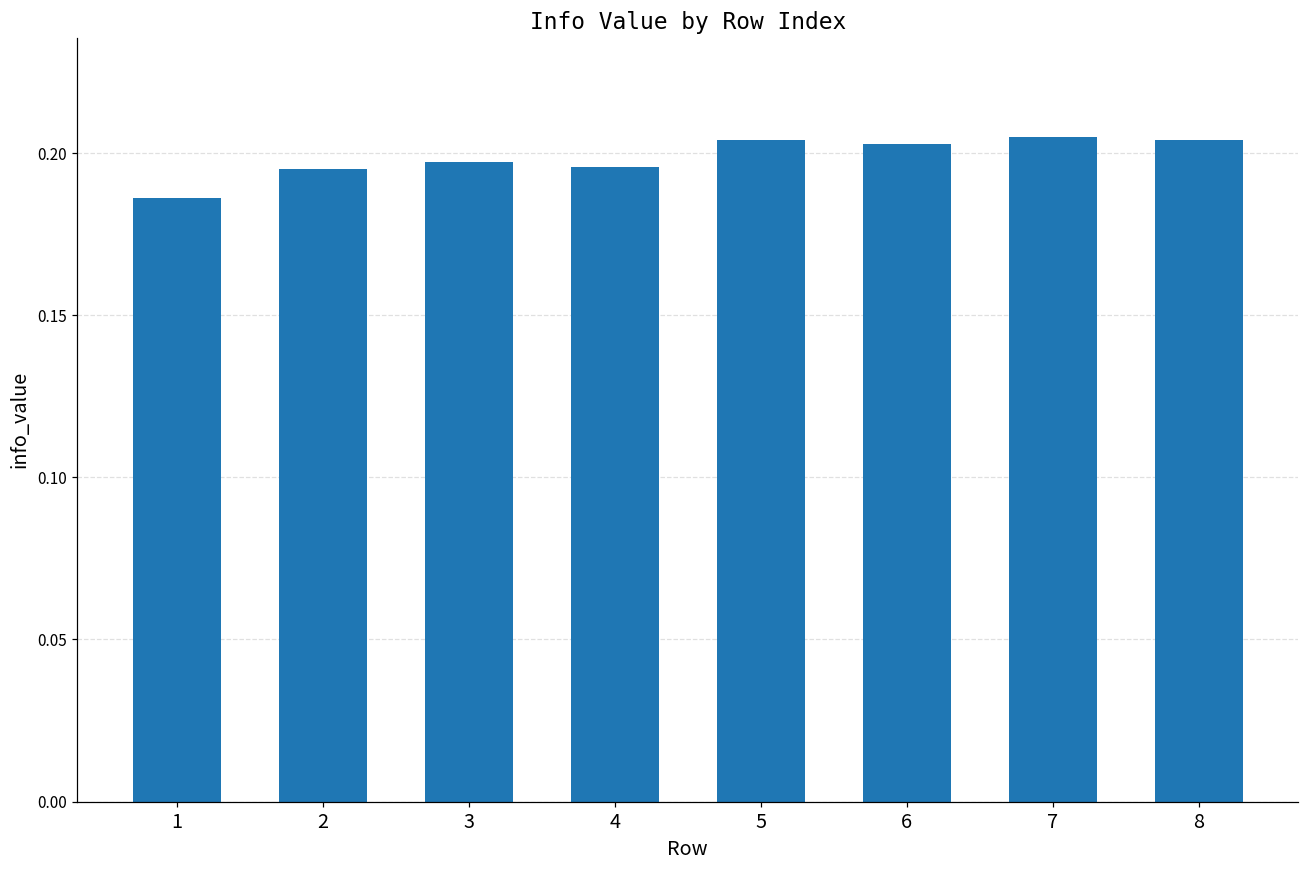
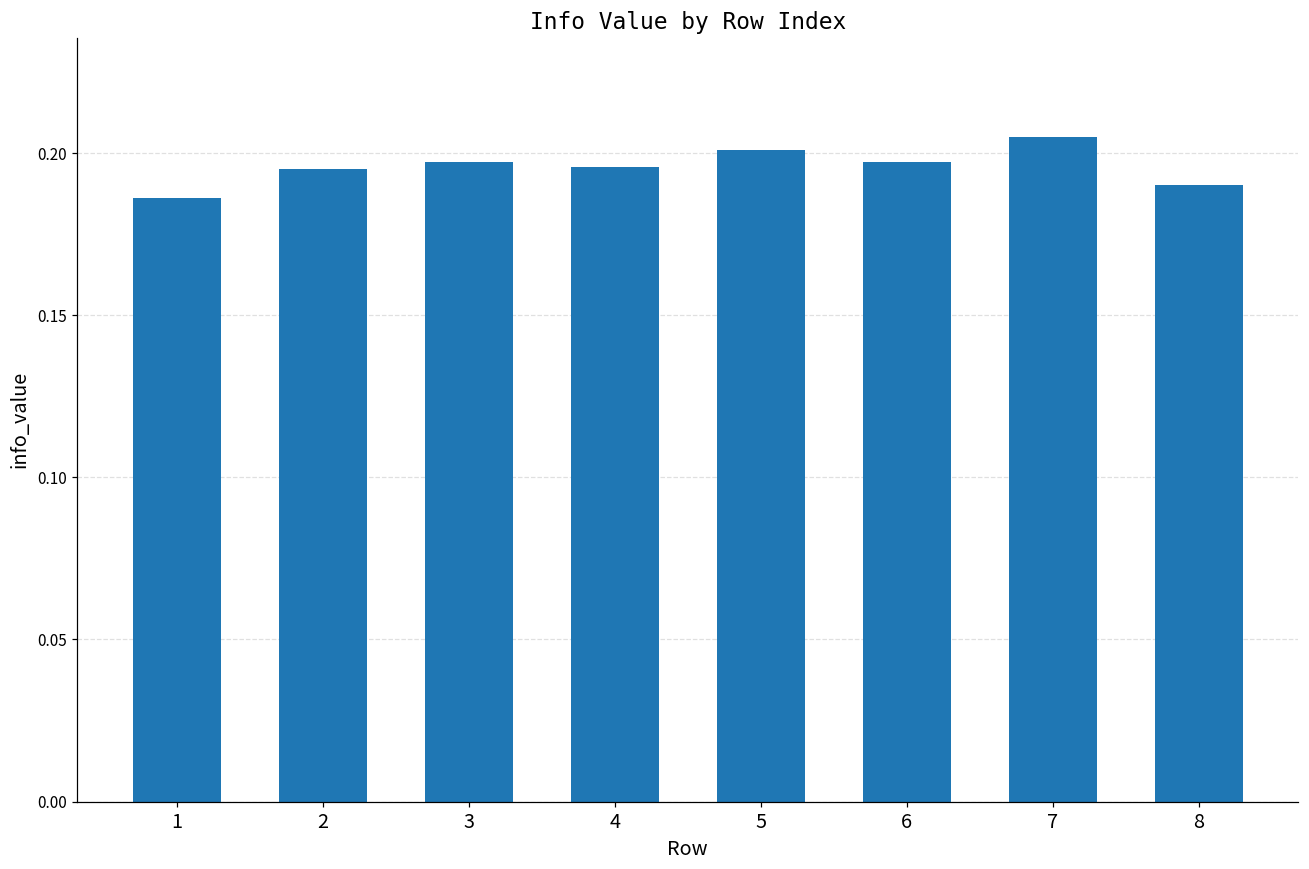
  {
    "1": 0.186,
    "2": 0.195,
    "3": 0.197,
    "4": 0.196,
-   "5": 0.204,
-   "6": 0.203,
+   "5": 0.201,
+   "6": 0.197,
    "7": 0.205,
-   "8": 0.204
+   "8": 0.190
  }
